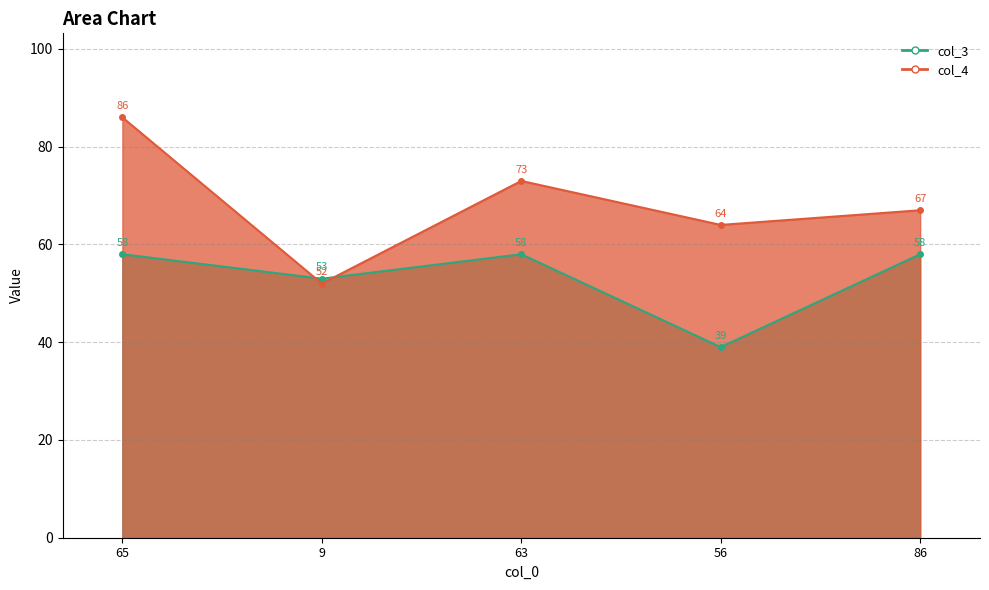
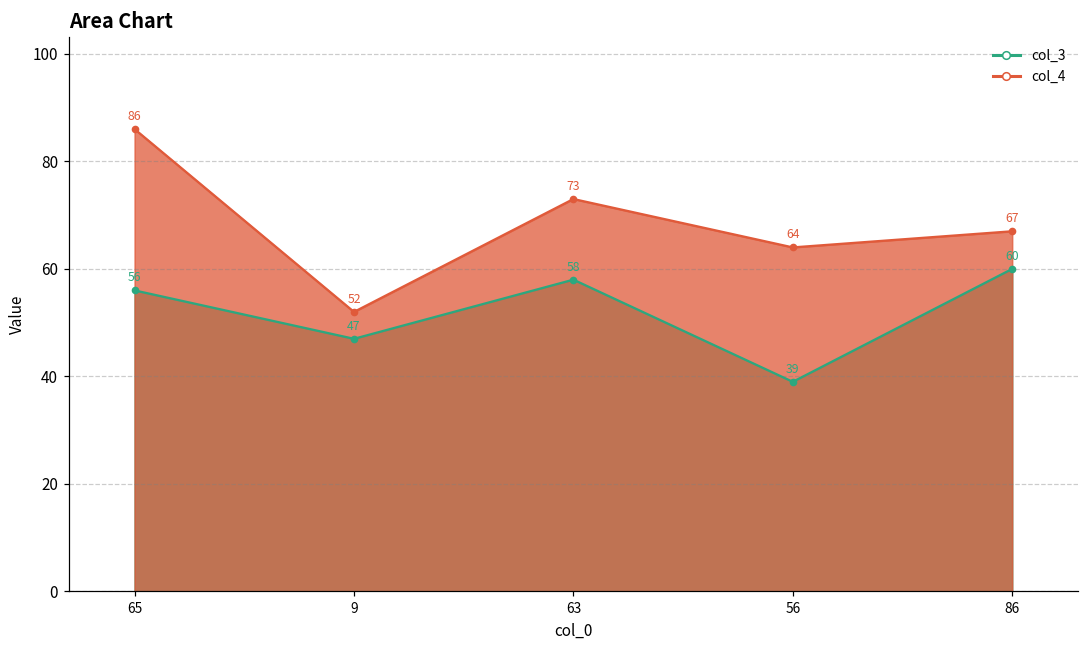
  {
    "col_3": {
-     "65": 58,
-     "9": 53,
+     "65": 56,
+     "9": 47,
      "63": 58,
      "56": 39,
-     "86": 58
+     "86": 60
    },
    "col_4": {
      "65": 86,
      "9": 52,
      "63": 73,
      "56": 64,
      "86": 67
    }
  }
